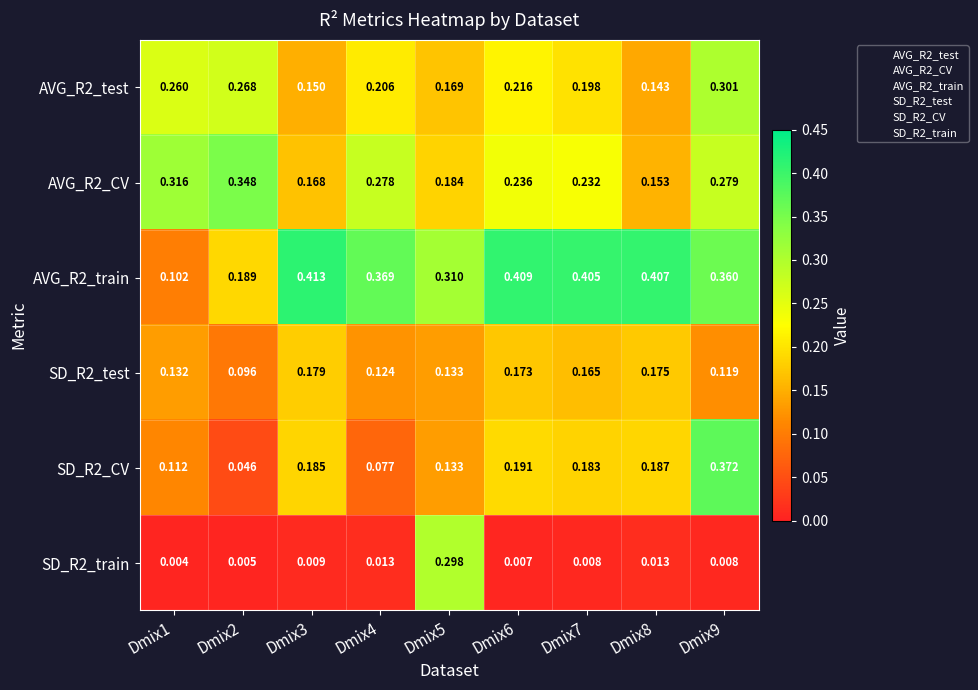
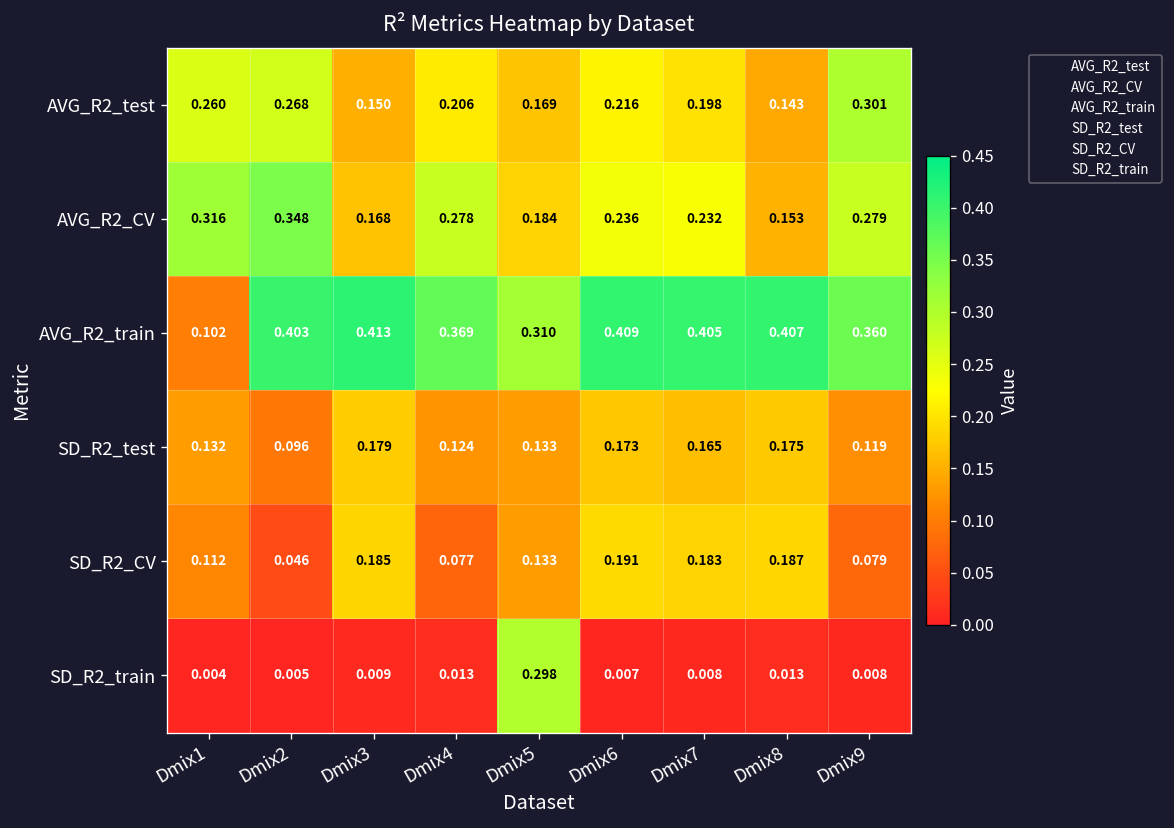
  {
    "AVG_R2_test": {
      "Dmix1": 0.260,
      "Dmix2": 0.268,
      "Dmix3": 0.150,
      "Dmix4": 0.206,
      "Dmix5": 0.169,
      "Dmix6": 0.216,
      "Dmix7": 0.198,
      "Dmix8": 0.143,
      "Dmix9": 0.301
    },
    "AVG_R2_CV": {
      "Dmix1": 0.316,
      "Dmix2": 0.348,
      "Dmix3": 0.168,
      "Dmix4": 0.278,
      "Dmix5": 0.184,
      "Dmix6": 0.236,
      "Dmix7": 0.232,
      "Dmix8": 0.153,
      "Dmix9": 0.279
    },
    "AVG_R2_train": {
      "Dmix1": 0.102,
-     "Dmix2": 0.189,
+     "Dmix2": 0.403,
      "Dmix3": 0.413,
      "Dmix4": 0.369,
      "Dmix5": 0.310,
      "Dmix6": 0.409,
      "Dmix7": 0.405,
      "Dmix8": 0.407,
      "Dmix9": 0.360
    },
    "SD_R2_test": {
      "Dmix1": 0.132,
      "Dmix2": 0.096,
      "Dmix3": 0.179,
      "Dmix4": 0.124,
      "Dmix5": 0.133,
      "Dmix6": 0.173,
      "Dmix7": 0.165,
      "Dmix8": 0.175,
      "Dmix9": 0.119
    },
    "SD_R2_CV": {
      "Dmix1": 0.112,
      "Dmix2": 0.046,
      "Dmix3": 0.185,
      "Dmix4": 0.077,
      "Dmix5": 0.133,
      "Dmix6": 0.191,
      "Dmix7": 0.183,
      "Dmix8": 0.187,
-     "Dmix9": 0.372
+     "Dmix9": 0.079
    },
    "SD_R2_train": {
      "Dmix1": 0.004,
      "Dmix2": 0.005,
      "Dmix3": 0.009,
      "Dmix4": 0.013,
      "Dmix5": 0.298,
      "Dmix6": 0.007,
      "Dmix7": 0.008,
      "Dmix8": 0.013,
      "Dmix9": 0.008
    }
  }
